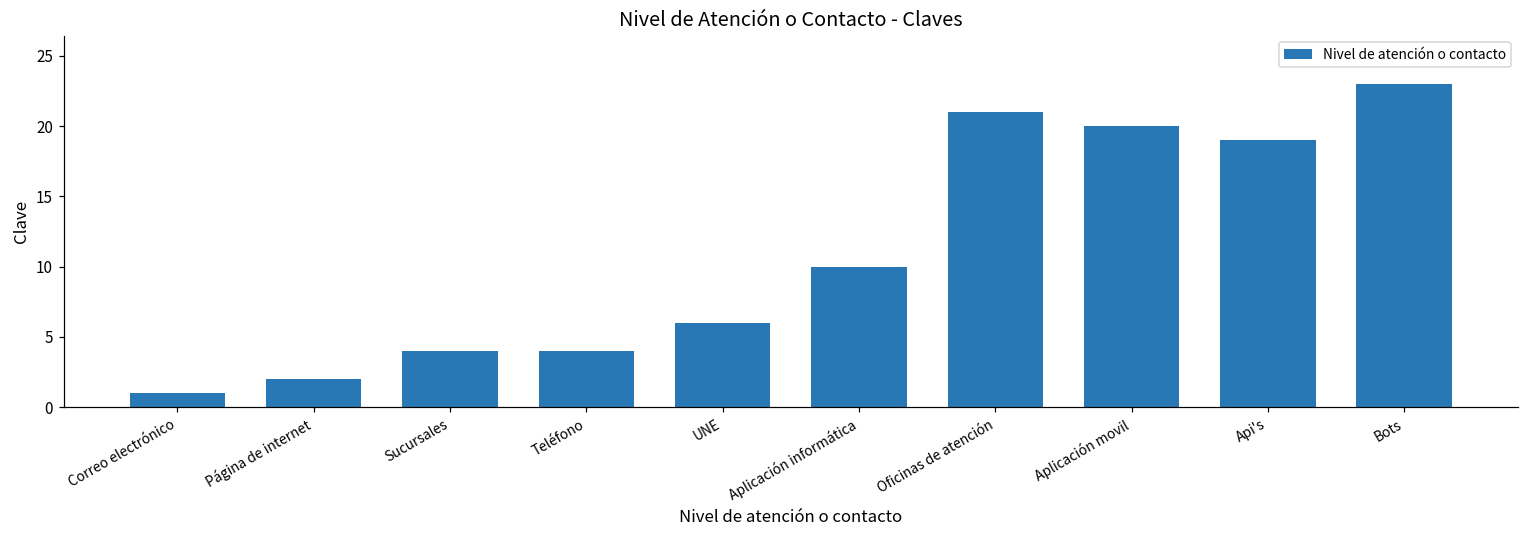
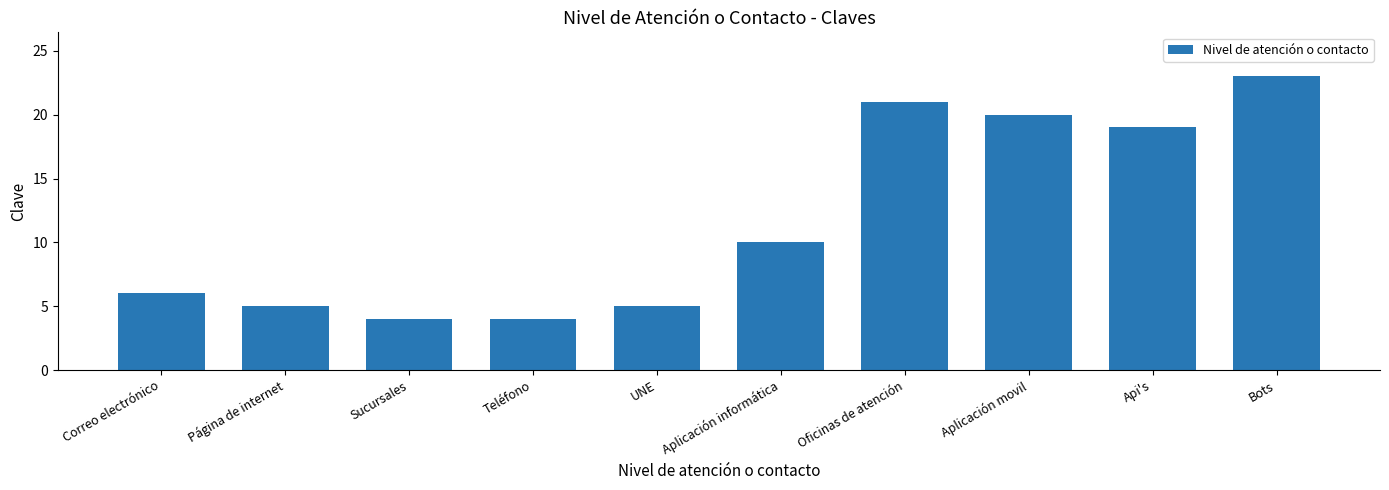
  {
-   "Correo electrónico": 1,
-   "Página de internet": 2,
+   "Correo electrónico": 6,
+   "Página de internet": 5,
    "Sucursales": 4,
    "Teléfono": 4,
-   "UNE": 6,
+   "UNE": 5,
    "Aplicación informática": 10,
    "Oficinas de atención": 21,
    "Aplicación movil": 20,
    "Api's": 19,
    "Bots": 23
  }
